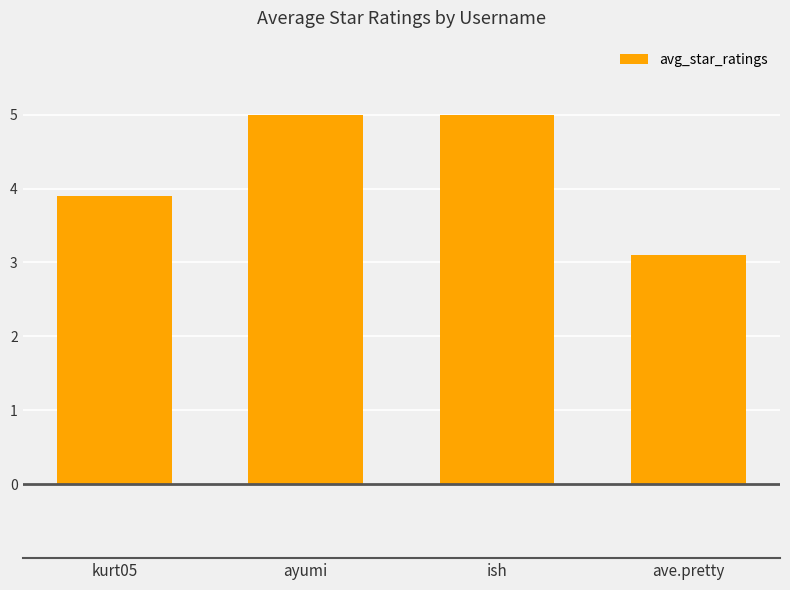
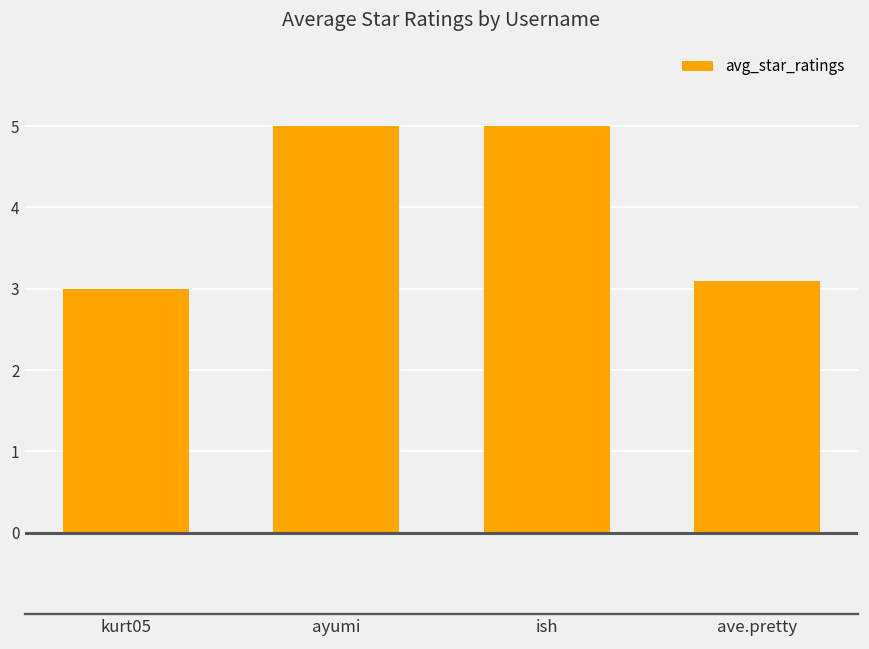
  {
-   "kurt05": 3.9,
+   "kurt05": 3.0,
    "ayumi": 5.0,
    "ish": 5.0,
    "ave.pretty": 3.1
  }
